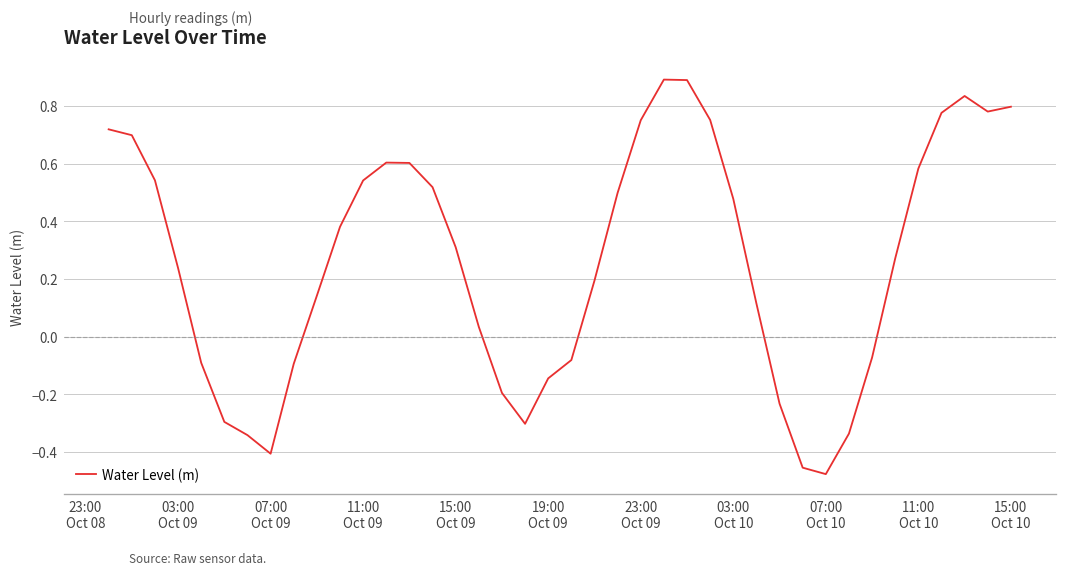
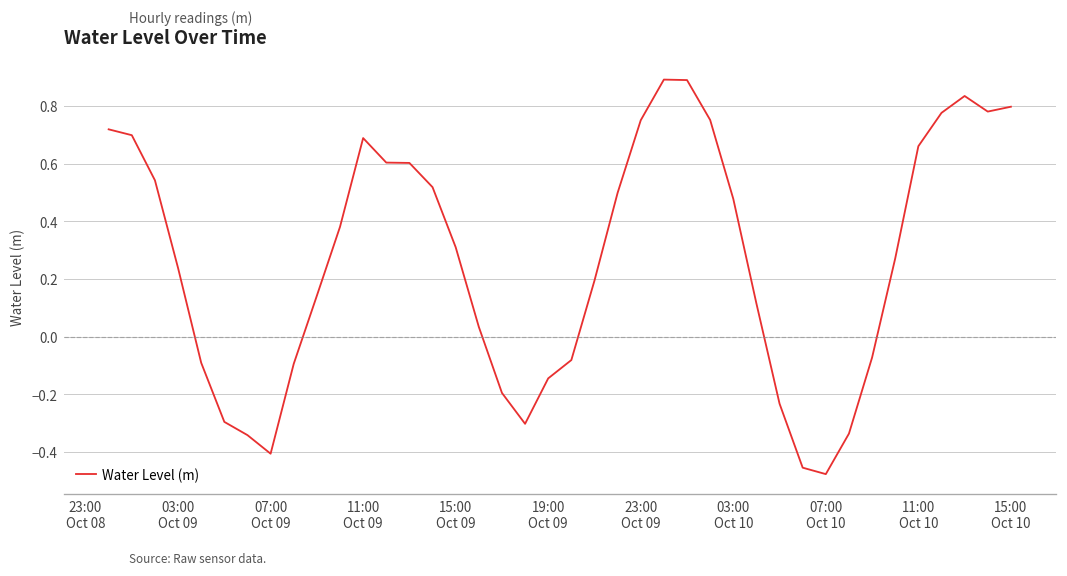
  {
    "03:00 Oct 09": 0.24,
    "07:00 Oct 09": -0.41,
-   "11:00 Oct 09": 0.54,
+   "11:00 Oct 09": 0.69,
    "15:00 Oct 09": 0.31,
    "19:00 Oct 09": -0.15,
    "23:00 Oct 09": 0.75,
    "03:00 Oct 10": 0.48,
    "07:00 Oct 10": -0.48,
-   "11:00 Oct 10": 0.58,
+   "11:00 Oct 10": 0.66,
    "15:00 Oct 10": 0.80
  }
